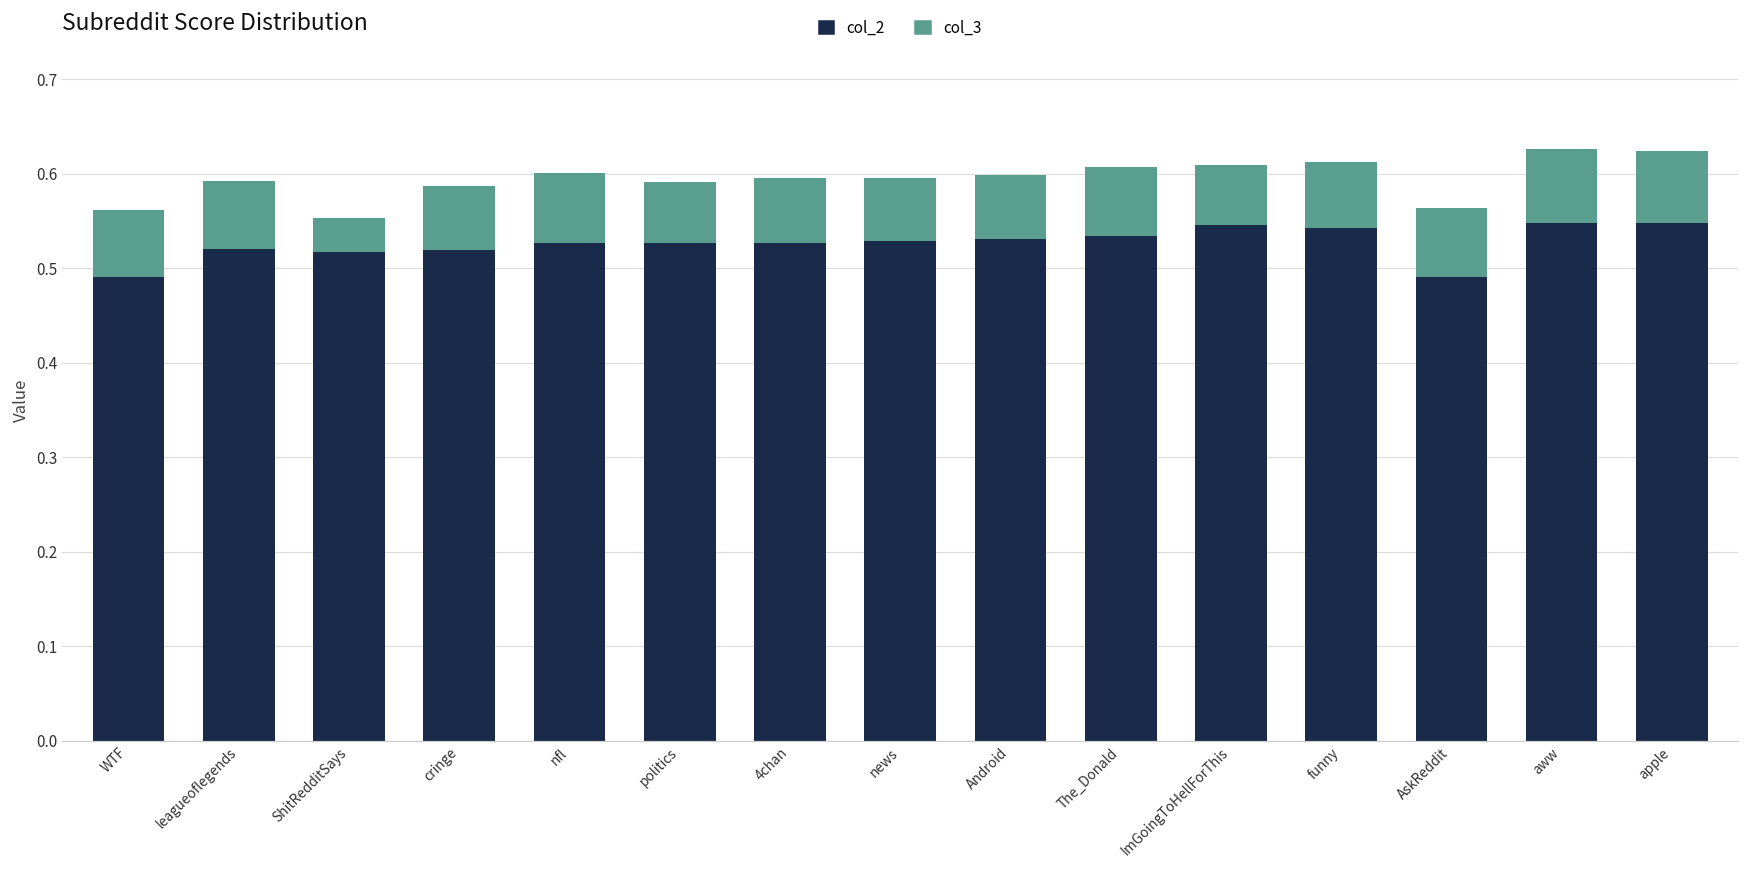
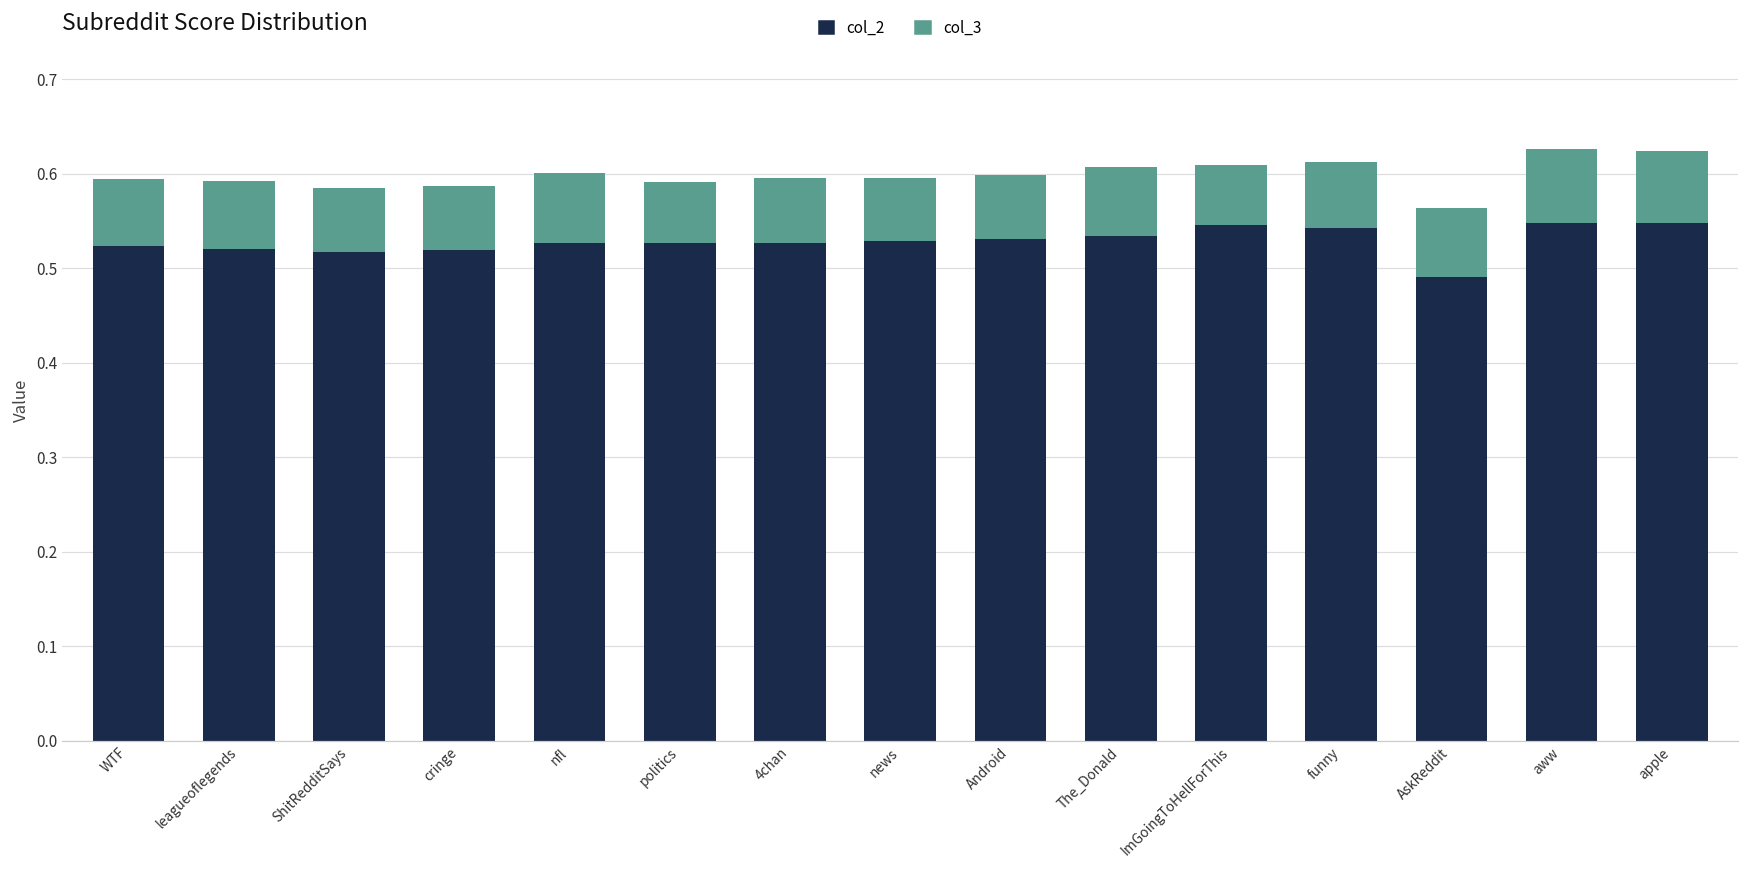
  {
    "col_2": {
-     "WTF": 0.49,
+     "WTF": 0.52,
      "leagueoflegends": 0.52,
      "ShitRedditSays": 0.52,
      "cringe": 0.52,
      "nfl": 0.53,
      "politics": 0.53,
      "4chan": 0.53,
      "news": 0.53,
      "Android": 0.53,
      "The_Donald": 0.53,
      "ImGoingToHellForThis": 0.55,
      "funny": 0.54,
      "AskReddit": 0.49,
      "aww": 0.55,
      "apple": 0.55
    },
    "col_3": {
      "WTF": 0.07,
      "leagueoflegends": 0.07,
-     "ShitRedditSays": 0.04,
+     "ShitRedditSays": 0.07,
      "cringe": 0.07,
      "nfl": 0.07,
      "politics": 0.06,
      "4chan": 0.07,
      "news": 0.07,
      "Android": 0.07,
      "The_Donald": 0.07,
      "ImGoingToHellForThis": 0.06,
      "funny": 0.07,
      "AskReddit": 0.07,
      "aww": 0.08,
      "apple": 0.08
    }
  }
